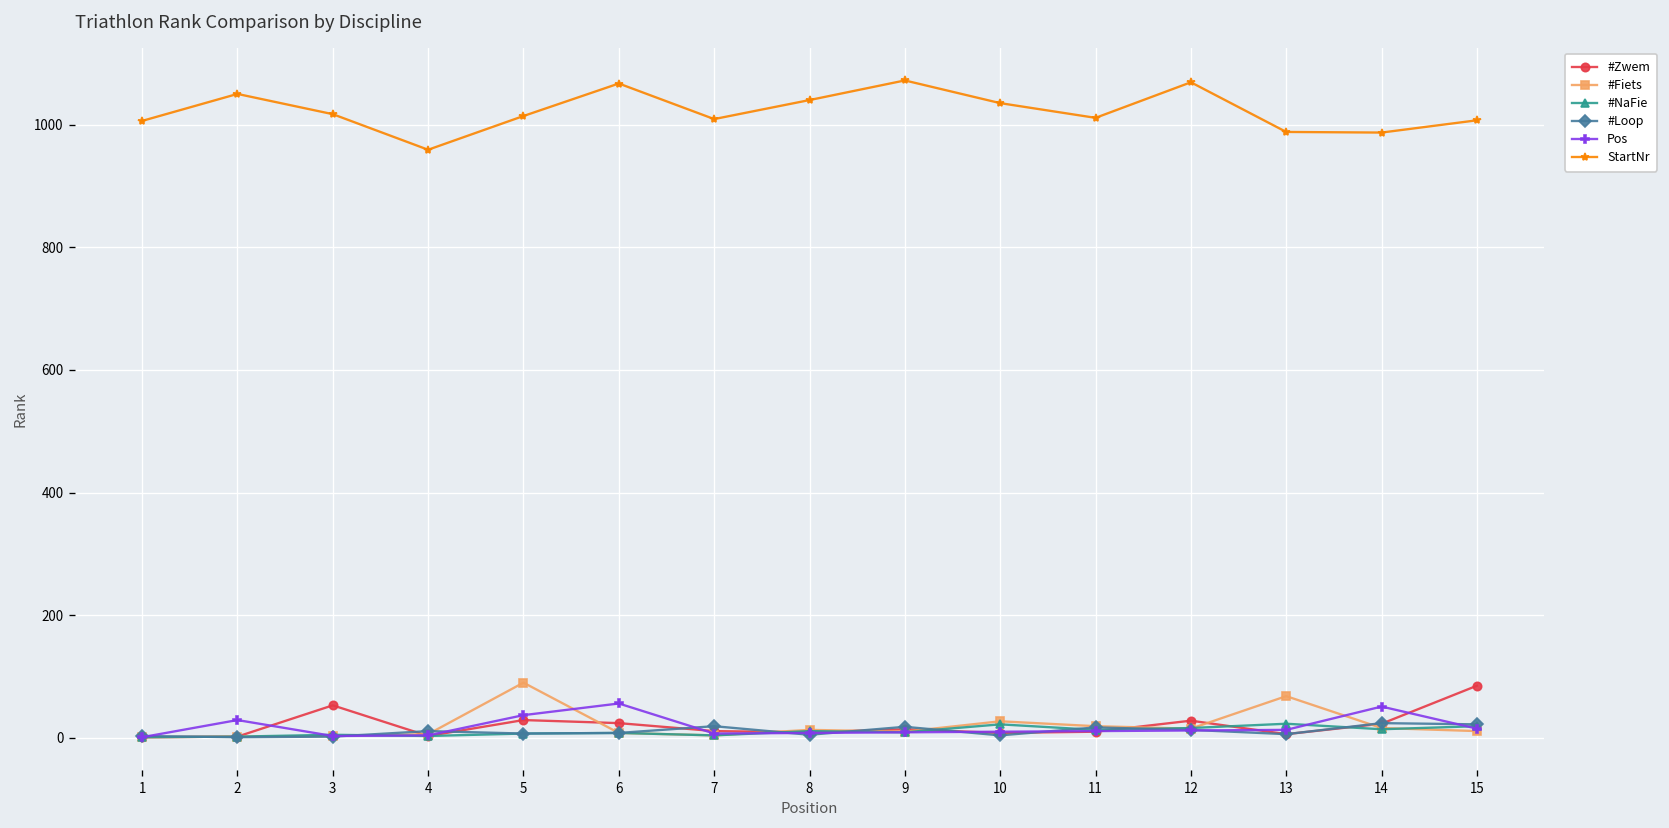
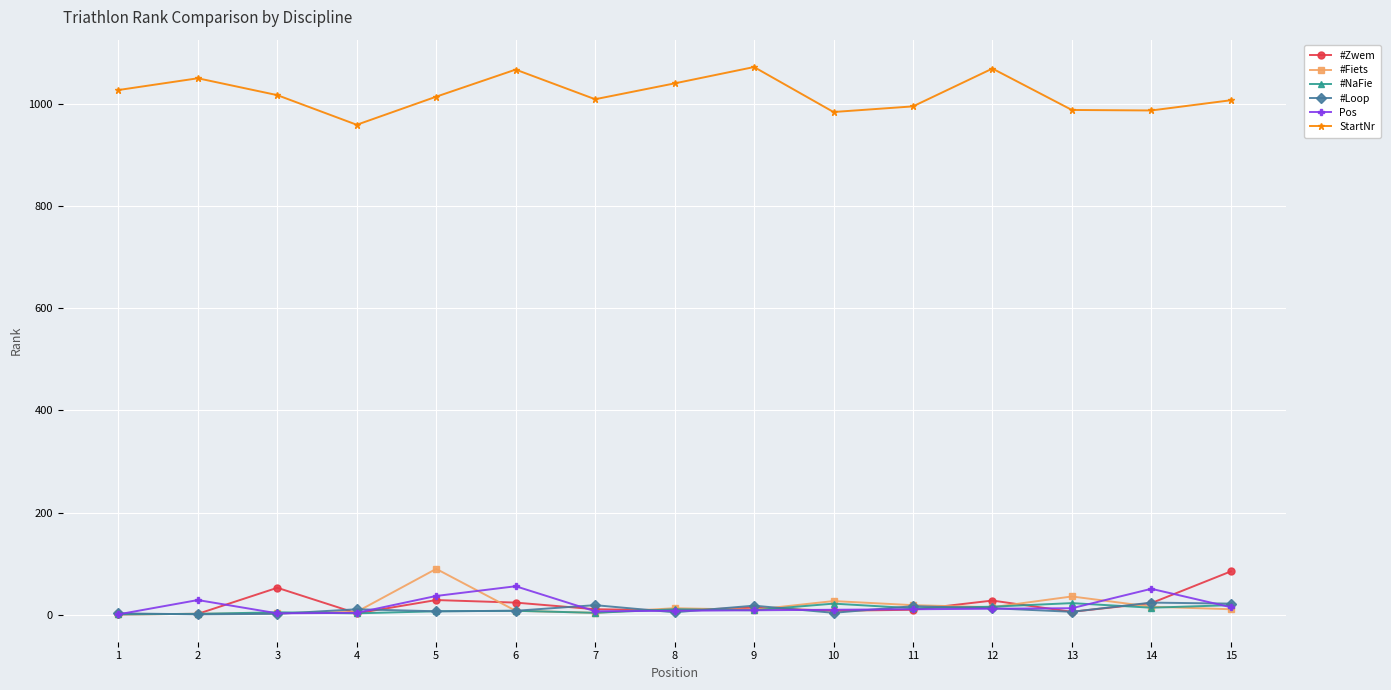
  {
    "#Zwem": {
      "3": 50,
      "5": 30,
      "6": 20,
      "12": 30,
      "15": 90
    },
    "#Fiets": {
      "5": 90,
-     "13": 70
+     "13": 40
    },
    "Pos": {
      "2": 30,
      "5": 40,
      "6": 60,
      "13": 10,
      "14": 50
    },
    "StartNr": {
-     "1": 1010,
+     "1": 1030,
      "2": 1050,
      "3": 1020,
      "4": 960,
      "5": 1010,
      "6": 1070,
      "7": 1010,
      "8": 1040,
      "9": 1070,
-     "10": 1040,
-     "11": 1010,
+     "10": 980,
+     "11": 1000,
      "12": 1070,
      "13": 990,
      "14": 990,
      "15": 1010
    }
  }
